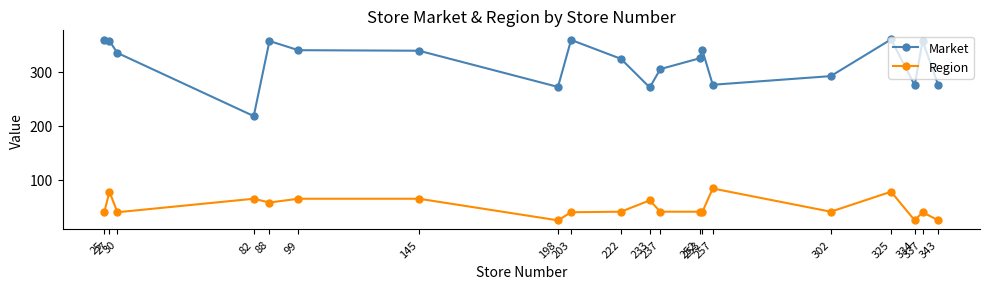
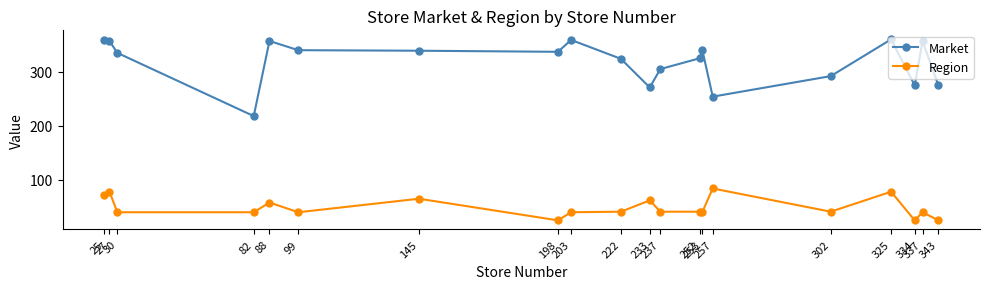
  {
    "Market": {
      "25": 360,
      "27": 360,
      "30": 340,
      "82": 220,
      "88": 360,
      "99": 340,
      "145": 340,
-     "198": 270,
+     "198": 340,
      "203": 360,
      "222": 320,
      "233": 270,
      "237": 310,
      "252": 330,
      "253": 340,
-     "257": 280,
+     "257": 250,
      "302": 290,
      "334": 280,
      "343": 280
    },
    "Region": {
-     "25": 40,
+     "25": 70,
      "27": 80,
      "30": 40,
-     "82": 70,
+     "82": 40,
      "88": 60,
-     "99": 70,
+     "99": 40,
      "145": 70,
      "198": 30,
      "203": 40,
      "222": 40,
      "233": 60,
      "237": 40,
      "252": 40,
      "253": 40,
      "257": 80,
      "302": 40,
      "325": 80,
      "334": 30,
      "337": 40,
      "343": 30
    }
  }
